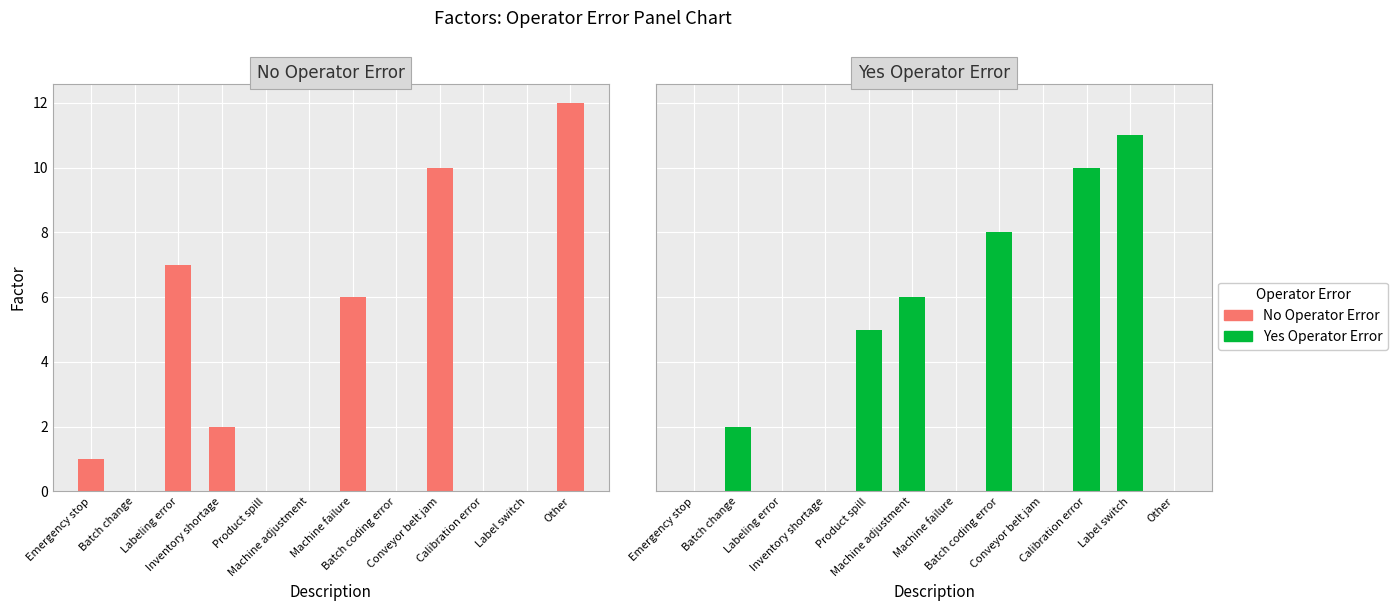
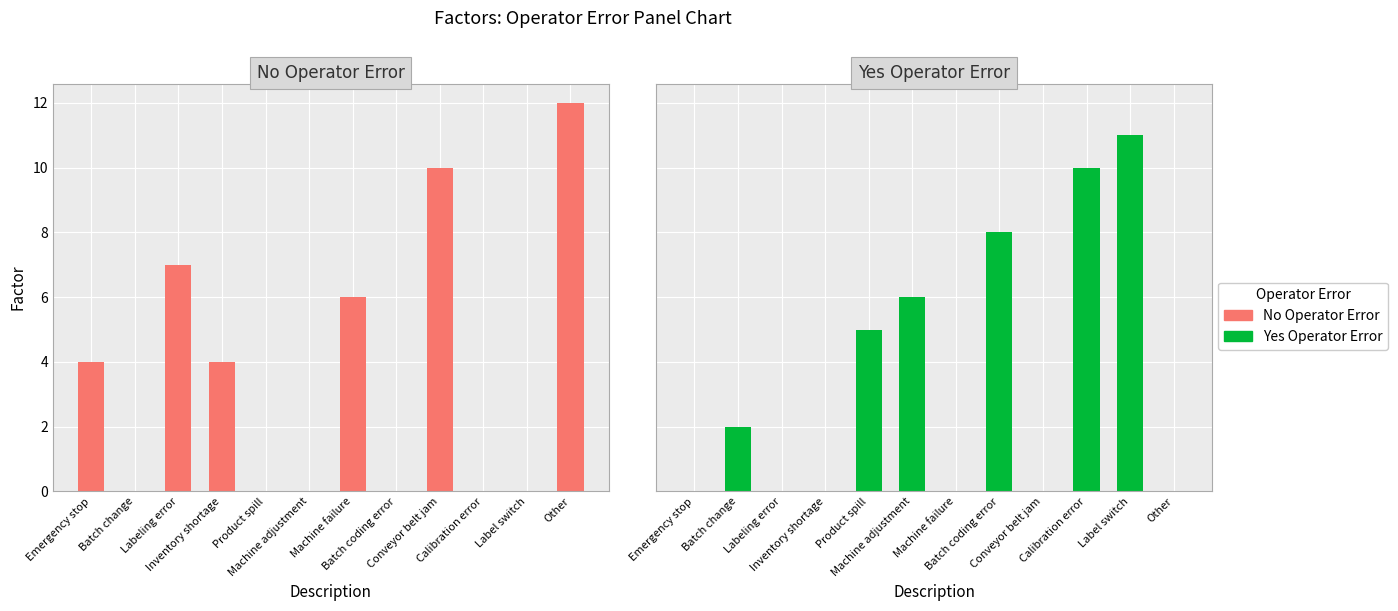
  {
    "No Operator Error": {
-     "Emergency stop": 1,
+     "Emergency stop": 4,
      "Batch change": 0,
      "Labeling error": 7,
-     "Inventory shortage": 2,
+     "Inventory shortage": 4,
      "Product spill": 0,
      "Machine adjustment": 0,
      "Machine failure": 6,
      "Batch coding error": 0,
      "Conveyor belt jam": 10,
      "Calibration error": 0,
      "Label switch": 0,
      "Other": 12
    }
  }
